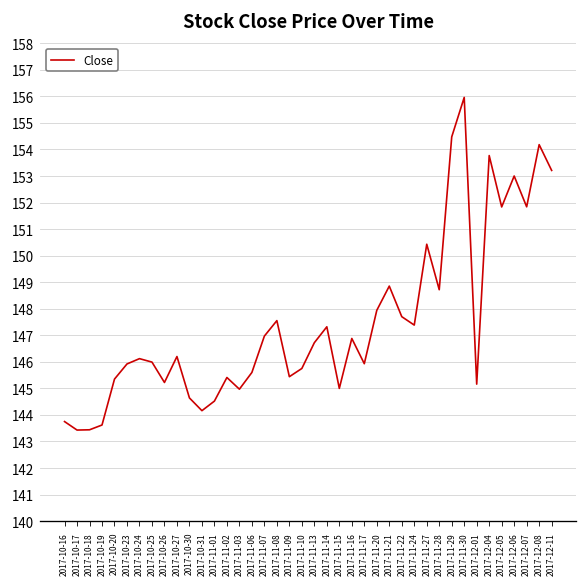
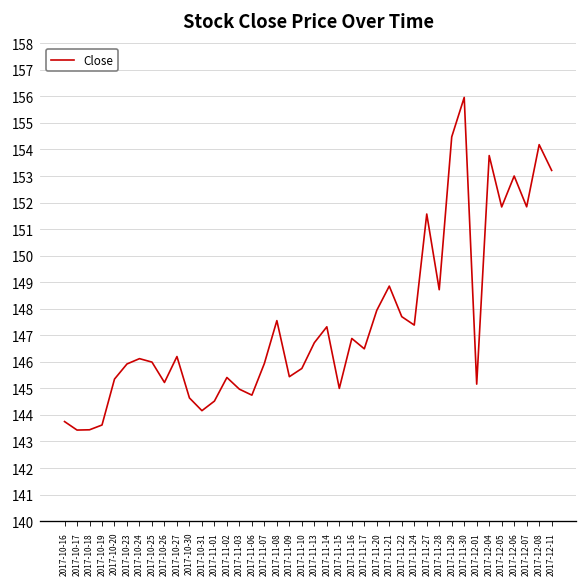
  {
    "2017-10-16": 143.8,
    "2017-10-17": 143.4,
    "2017-10-18": 143.4,
    "2017-10-19": 143.6,
    "2017-10-20": 145.4,
    "2017-10-23": 145.9,
    "2017-10-24": 146.1,
    "2017-10-25": 146.0,
    "2017-10-26": 145.2,
    "2017-10-27": 146.2,
    "2017-10-30": 144.6,
    "2017-10-31": 144.2,
    "2017-11-01": 144.5,
    "2017-11-02": 145.4,
    "2017-11-03": 145.0,
-   "2017-11-06": 145.6,
-   "2017-11-07": 147.0,
+   "2017-11-06": 144.7,
+   "2017-11-07": 145.9,
    "2017-11-08": 147.6,
    "2017-11-09": 145.4,
    "2017-11-10": 145.8,
    "2017-11-13": 146.7,
    "2017-11-14": 147.3,
    "2017-11-15": 145.0,
    "2017-11-16": 146.9,
-   "2017-11-17": 145.9,
+   "2017-11-17": 146.5,
    "2017-11-20": 147.9,
    "2017-11-21": 148.9,
    "2017-11-22": 147.7,
    "2017-11-24": 147.4,
-   "2017-11-27": 150.4,
+   "2017-11-27": 151.6,
    "2017-11-28": 148.7,
    "2017-11-29": 154.5,
    "2017-11-30": 156.0,
    "2017-12-01": 145.2,
    "2017-12-04": 153.8,
    "2017-12-05": 151.8,
    "2017-12-06": 153.0,
    "2017-12-07": 151.8,
    "2017-12-08": 154.2,
    "2017-12-11": 153.2
  }
